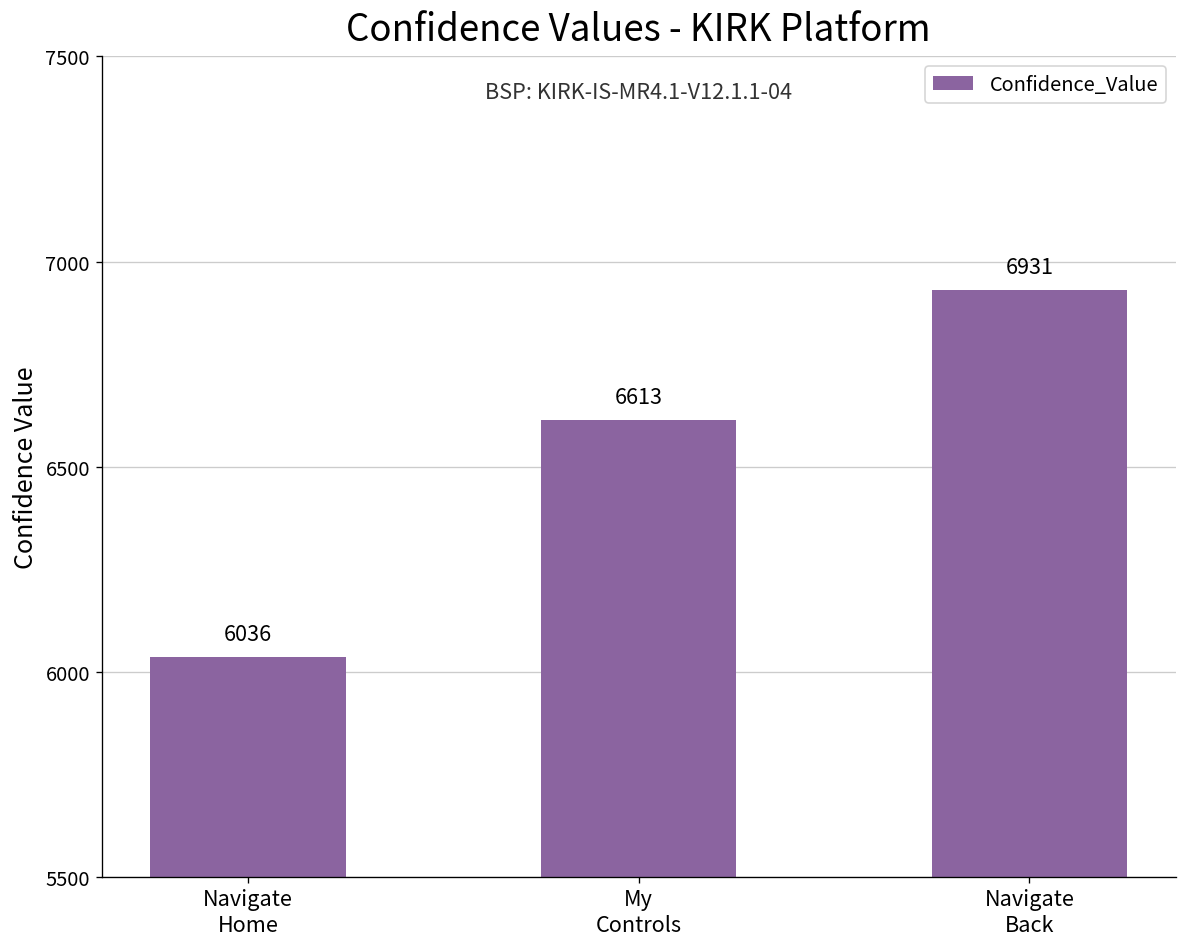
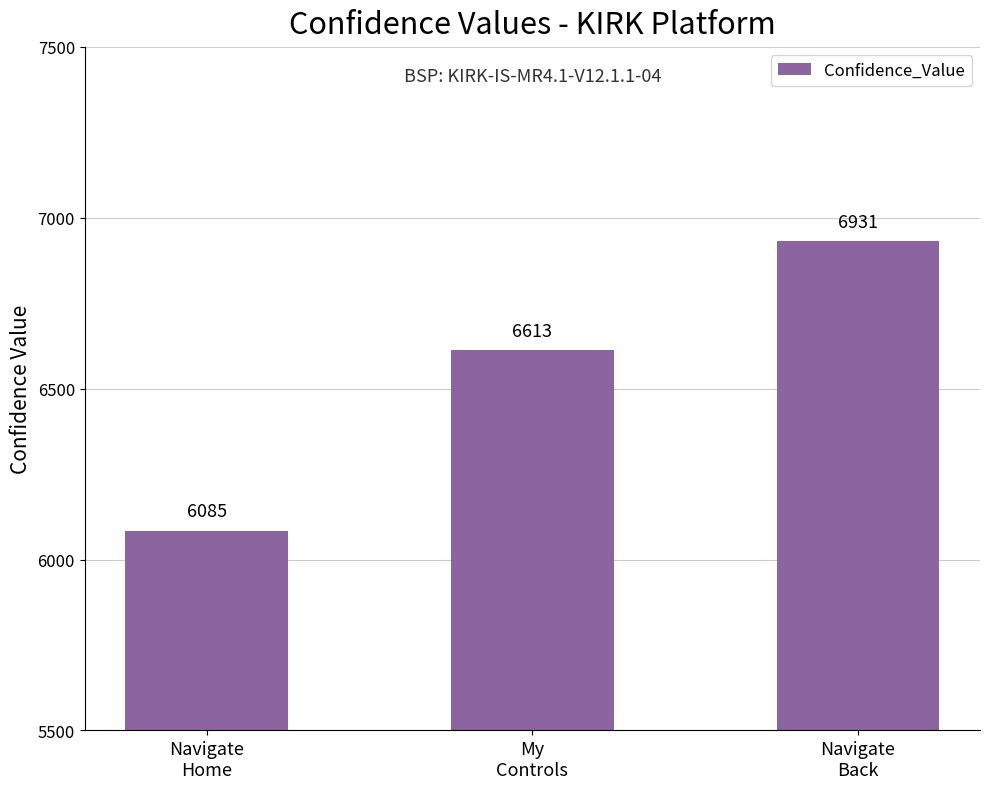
  {
-   "Navigate Home": 6036,
+   "Navigate Home": 6085,
    "My Controls": 6613,
    "Navigate Back": 6931
  }
